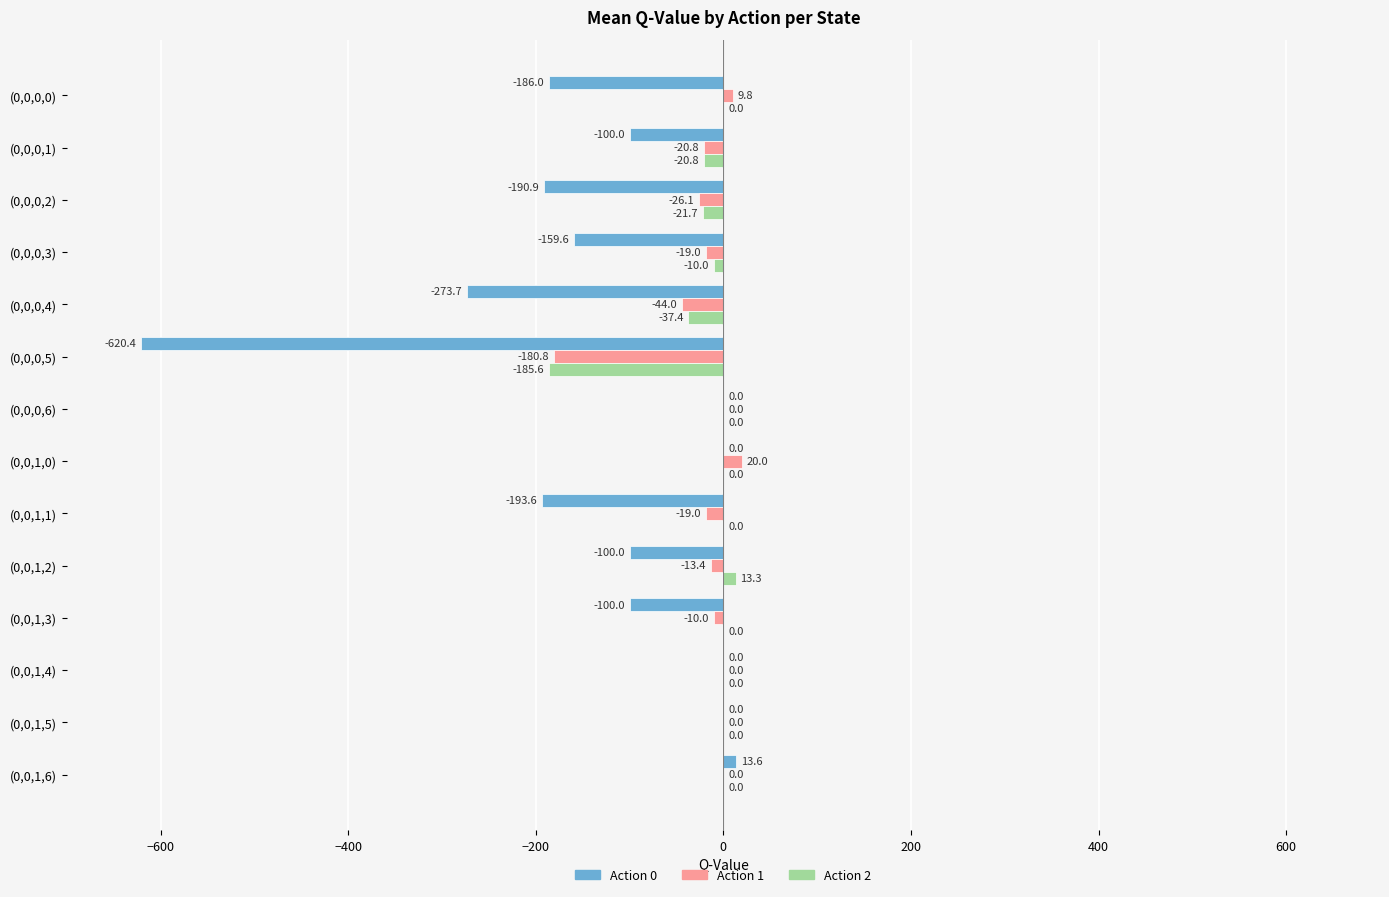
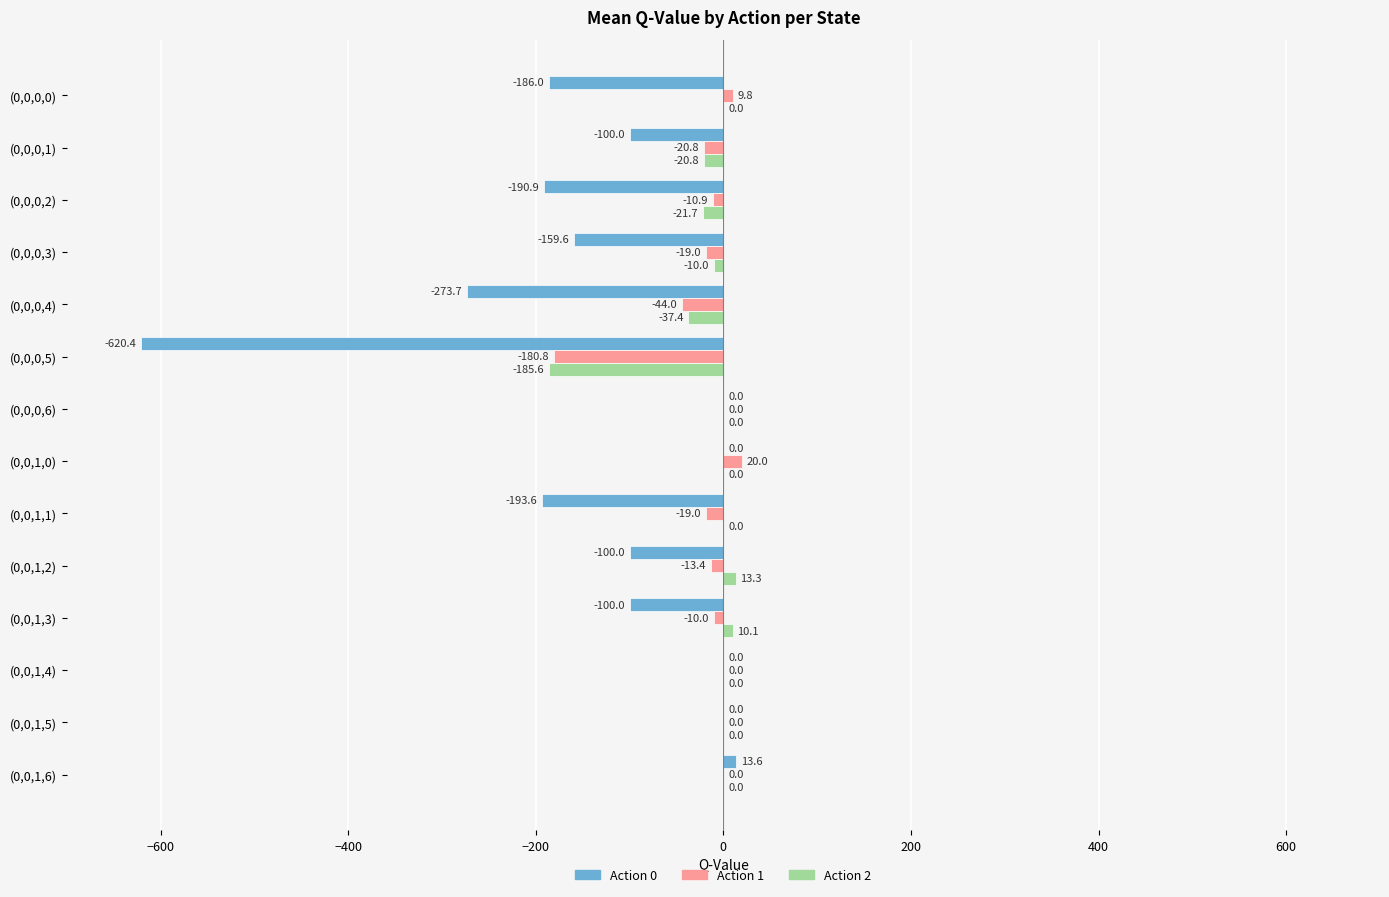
  {
    "Action 0": {
      "(0,0,0,0)": -186.0,
      "(0,0,0,1)": -100.0,
      "(0,0,0,2)": -190.9,
      "(0,0,0,3)": -159.6,
      "(0,0,0,4)": -273.7,
      "(0,0,0,5)": -620.4,
      "(0,0,0,6)": 0.0,
      "(0,0,1,0)": 0.0,
      "(0,0,1,1)": -193.6,
      "(0,0,1,2)": -100.0,
      "(0,0,1,3)": -100.0,
      "(0,0,1,4)": 0.0,
      "(0,0,1,5)": 0.0,
      "(0,0,1,6)": 13.6
    },
    "Action 1": {
      "(0,0,0,0)": 9.8,
      "(0,0,0,1)": -20.8,
-     "(0,0,0,2)": -26.1,
+     "(0,0,0,2)": -10.9,
      "(0,0,0,3)": -19.0,
      "(0,0,0,4)": -44.0,
      "(0,0,0,5)": -180.8,
      "(0,0,0,6)": 0.0,
      "(0,0,1,0)": 20.0,
      "(0,0,1,1)": -19.0,
      "(0,0,1,2)": -13.4,
      "(0,0,1,3)": -10.0,
      "(0,0,1,4)": 0.0,
      "(0,0,1,5)": 0.0,
      "(0,0,1,6)": 0.0
    },
    "Action 2": {
      "(0,0,0,0)": 0.0,
      "(0,0,0,1)": -20.8,
      "(0,0,0,2)": -21.7,
      "(0,0,0,3)": -10.0,
      "(0,0,0,4)": -37.4,
      "(0,0,0,5)": -185.6,
      "(0,0,0,6)": 0.0,
      "(0,0,1,0)": 0.0,
      "(0,0,1,1)": 0.0,
      "(0,0,1,2)": 13.3,
-     "(0,0,1,3)": 0.0,
+     "(0,0,1,3)": 10.1,
      "(0,0,1,4)": 0.0,
      "(0,0,1,5)": 0.0,
      "(0,0,1,6)": 0.0
    }
  }
